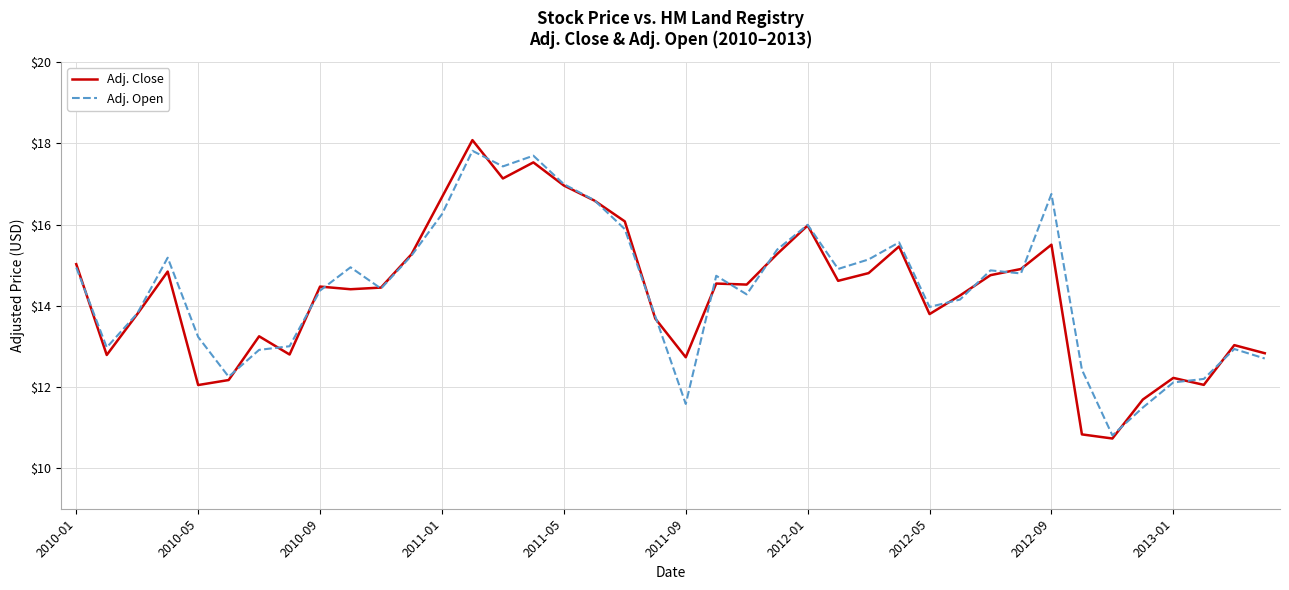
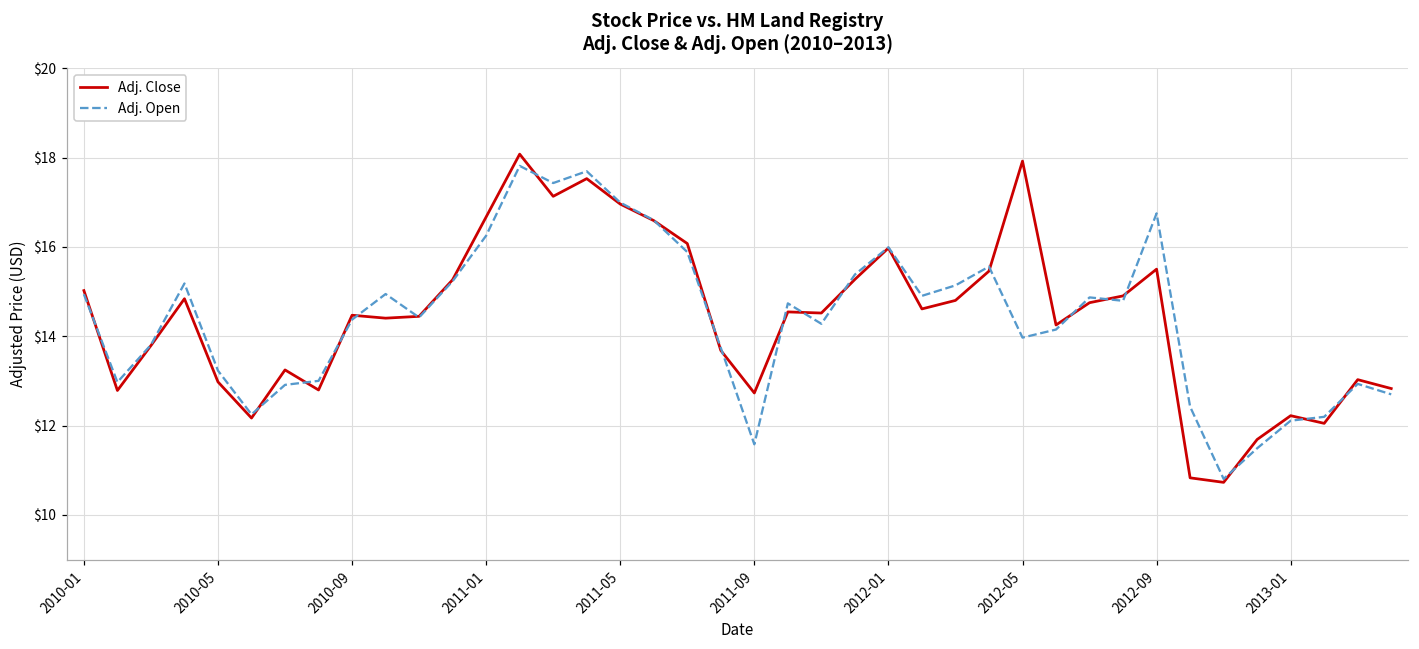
  {
    "Adj. Close": {
      "2010-01": "$15.0",
-     "2010-05": "$12.0",
+     "2010-05": "$13.0",
      "2010-09": "$14.5",
      "2011-01": "$16.7",
      "2011-09": "$12.7",
-     "2012-05": "$13.8",
+     "2012-05": "$17.9",
      "2012-09": "$15.5",
      "2013-01": "$12.2"
    },
    "Adj. Open": {
      "2010-01": "$14.9",
      "2010-05": "$13.2",
      "2010-09": "$14.4",
      "2011-01": "$16.3",
      "2011-09": "$11.6",
      "2012-05": "$14.0",
      "2012-09": "$16.8",
      "2013-01": "$12.1"
    }
  }
